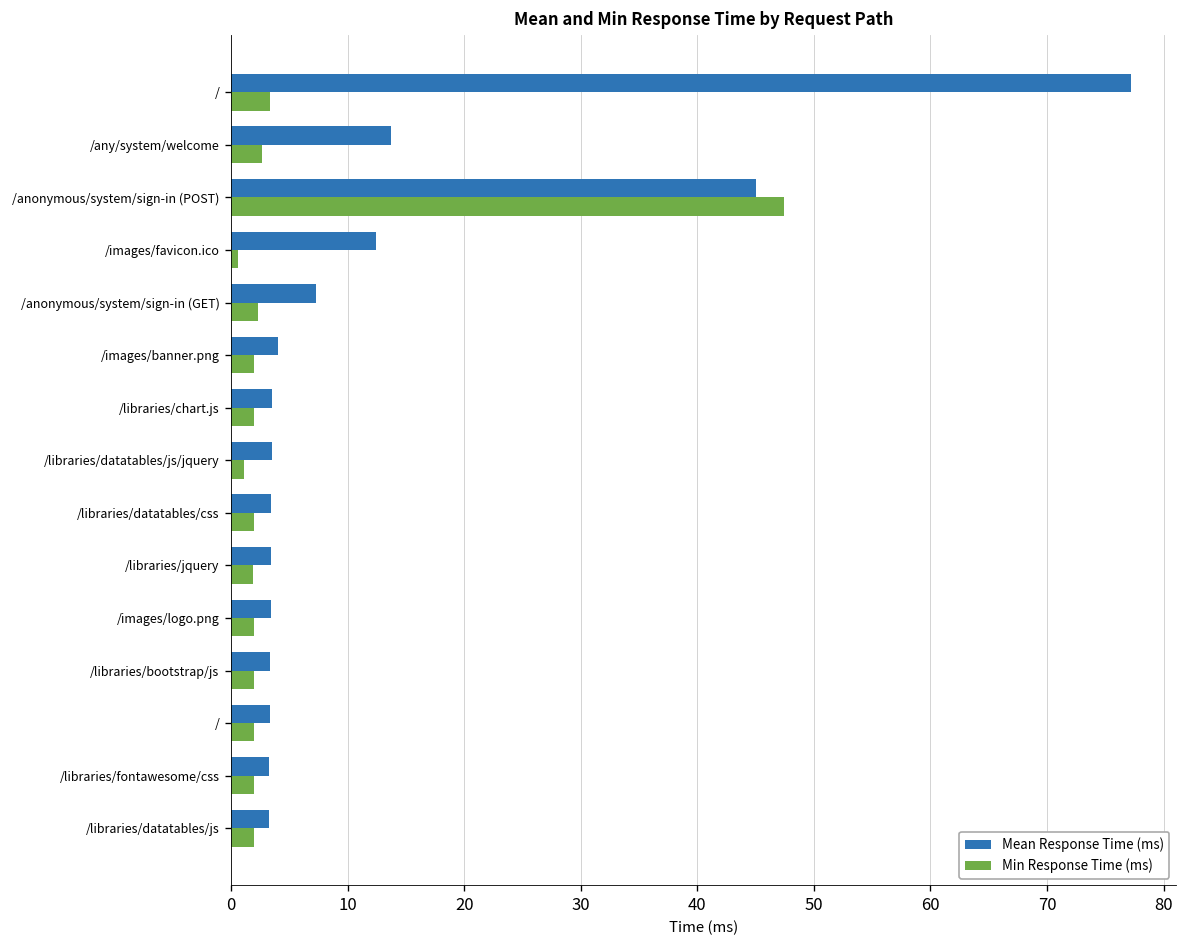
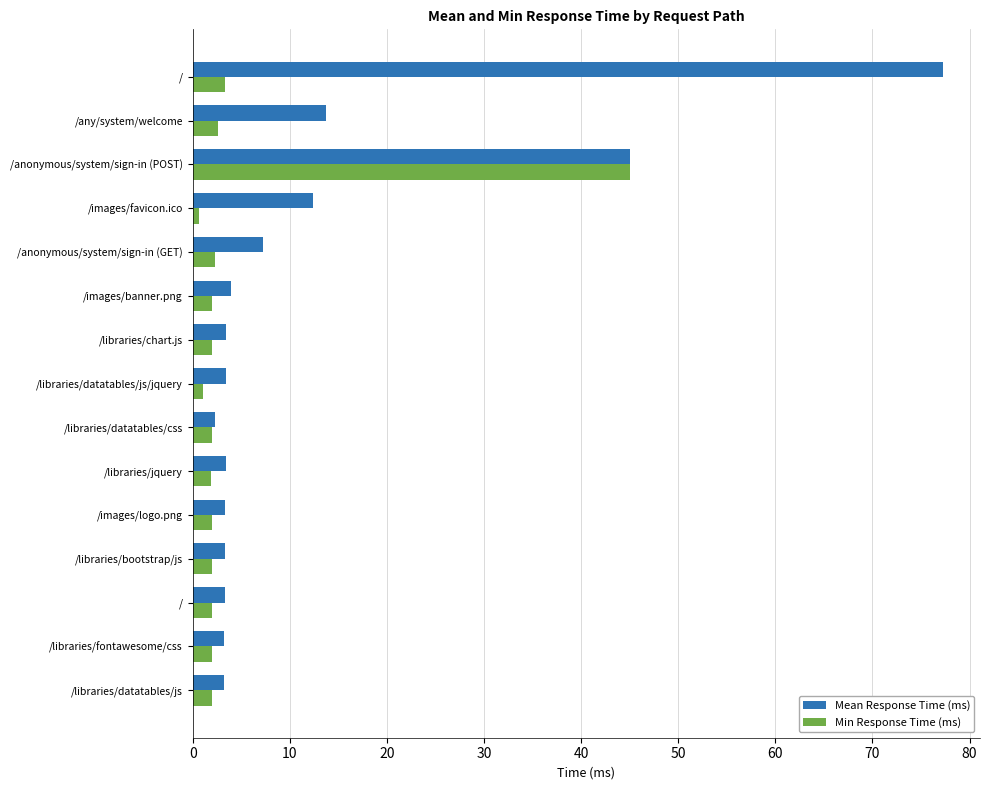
  {
    "Mean Response Time (ms)": {
      "/any/system/welcome": 14,
      "/anonymous/system/sign-in (POST)": 45,
      "/images/favicon.ico": 12,
      "/anonymous/system/sign-in (GET)": 7,
      "/images/banner.png": 4,
      "/libraries/chart.js": 3,
      "/libraries/datatables/js/jquery": 3,
-     "/libraries/datatables/css": 3,
+     "/libraries/datatables/css": 2,
      "/libraries/jquery": 3,
      "/images/logo.png": 3,
      "/libraries/bootstrap/js": 3,
      "/libraries/fontawesome/css": 3,
      "/libraries/datatables/js": 3
    },
    "Min Response Time (ms)": {
      "/any/system/welcome": 3,
-     "/anonymous/system/sign-in (POST)": 47,
+     "/anonymous/system/sign-in (POST)": 45,
      "/images/favicon.ico": 1,
      "/anonymous/system/sign-in (GET)": 2,
      "/images/banner.png": 2,
      "/libraries/chart.js": 2,
      "/libraries/datatables/js/jquery": 1,
      "/libraries/datatables/css": 2,
      "/libraries/jquery": 2,
      "/images/logo.png": 2,
      "/libraries/bootstrap/js": 2,
      "/libraries/fontawesome/css": 2,
      "/libraries/datatables/js": 2
    }
  }
